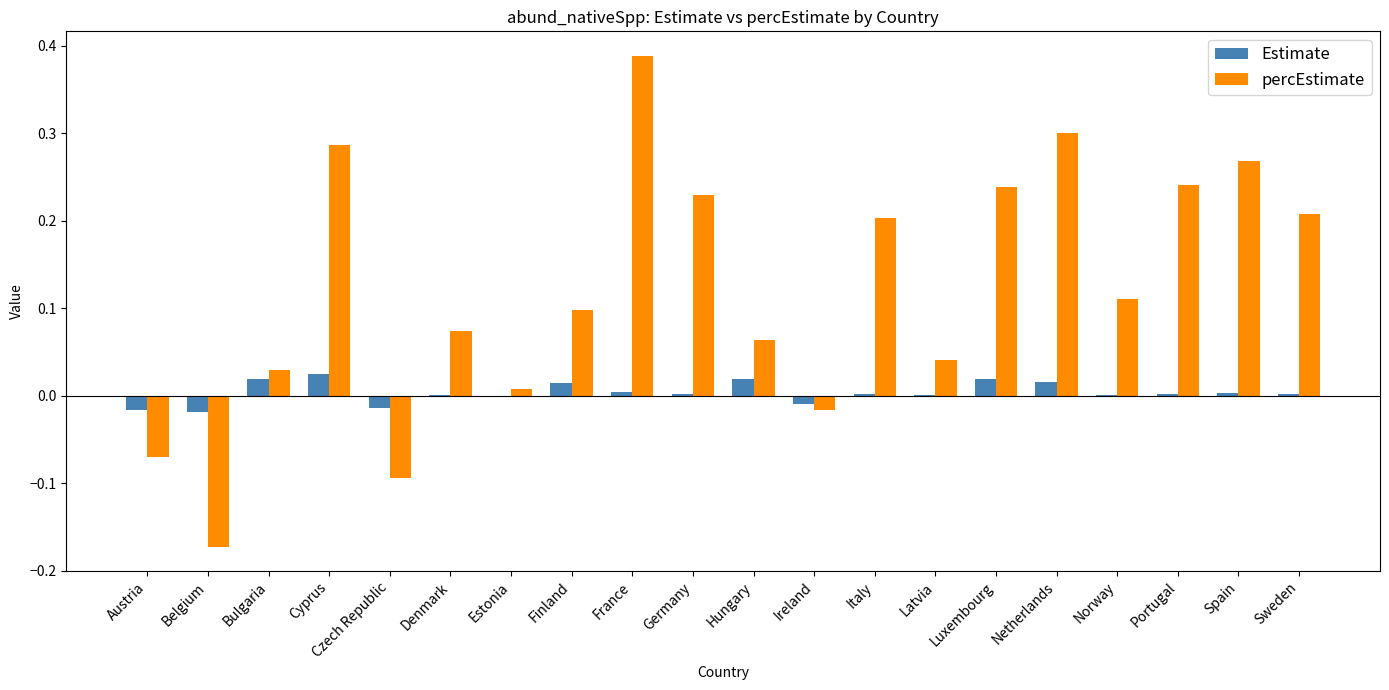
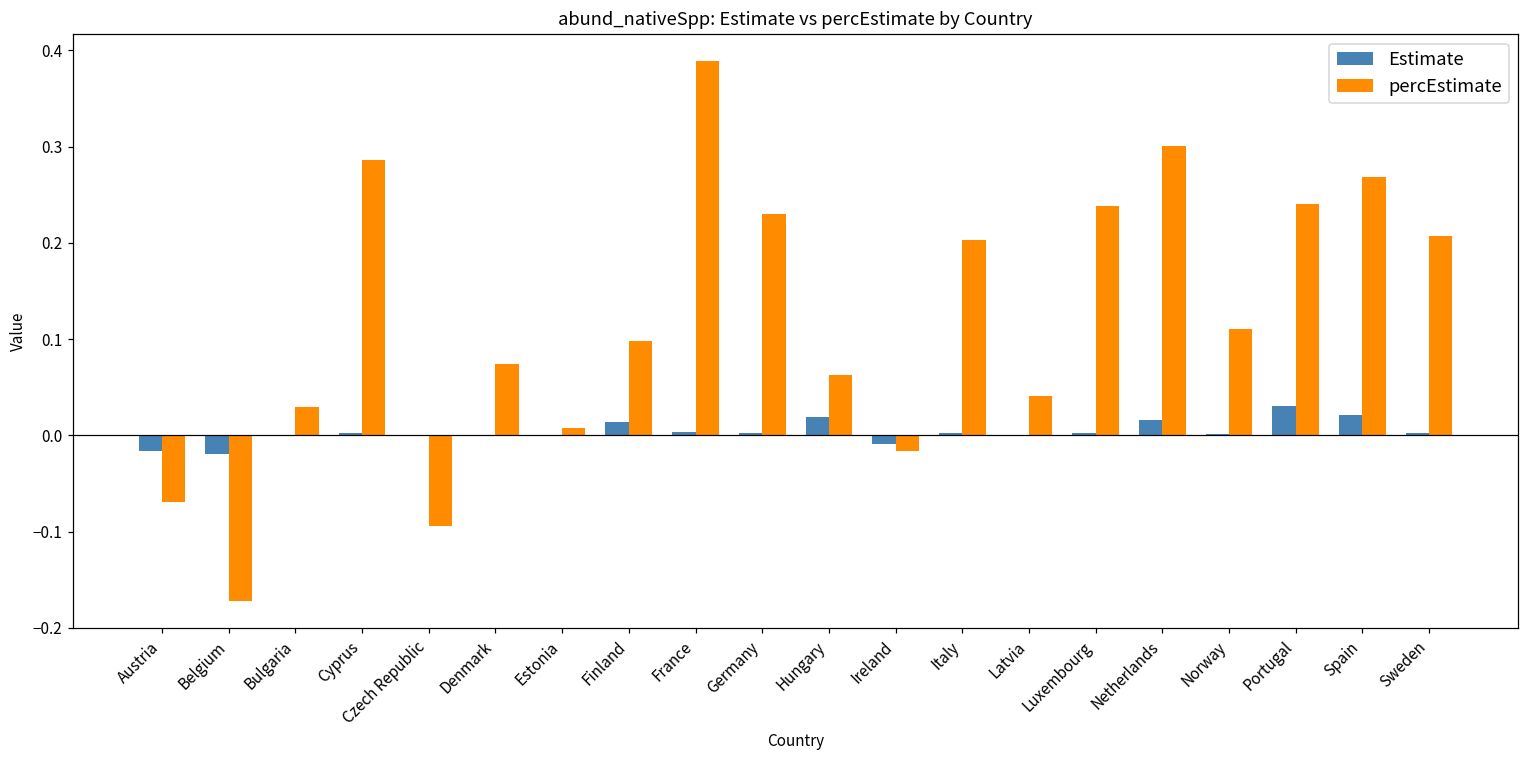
  {
    "Estimate": {
      "Austria": -0.02,
      "Belgium": -0.02,
-     "Bulgaria": 0.02,
-     "Cyprus": 0.02,
-     "Czech Republic": -0.01,
+     "Bulgaria": 0.00,
+     "Cyprus": 0.00,
+     "Czech Republic": 0.00,
      "Finland": 0.01,
      "France": 0.00,
      "Hungary": 0.02,
      "Ireland": -0.01,
-     "Luxembourg": 0.02,
+     "Luxembourg": 0.00,
      "Netherlands": 0.02,
-     "Portugal": 0.00,
-     "Spain": 0.00
+     "Portugal": 0.03,
+     "Spain": 0.02
    },
    "percEstimate": {
      "Austria": -0.07,
      "Belgium": -0.17,
      "Bulgaria": 0.03,
      "Cyprus": 0.29,
      "Czech Republic": -0.09,
      "Denmark": 0.07,
      "Estonia": 0.01,
      "Finland": 0.10,
      "France": 0.39,
      "Germany": 0.23,
      "Hungary": 0.06,
      "Ireland": -0.02,
      "Italy": 0.20,
      "Latvia": 0.04,
      "Luxembourg": 0.24,
      "Netherlands": 0.30,
      "Norway": 0.11,
      "Portugal": 0.24,
      "Spain": 0.27,
      "Sweden": 0.21
    }
  }
